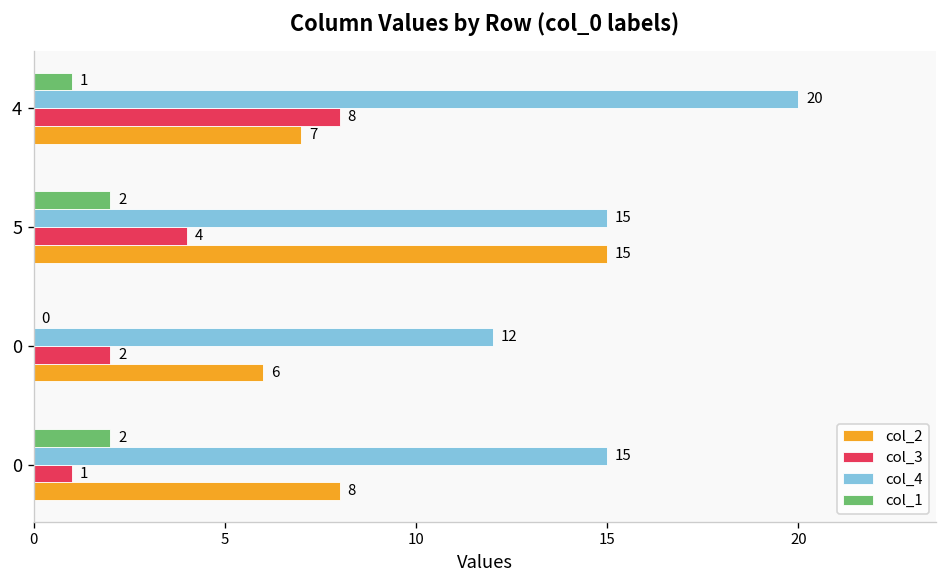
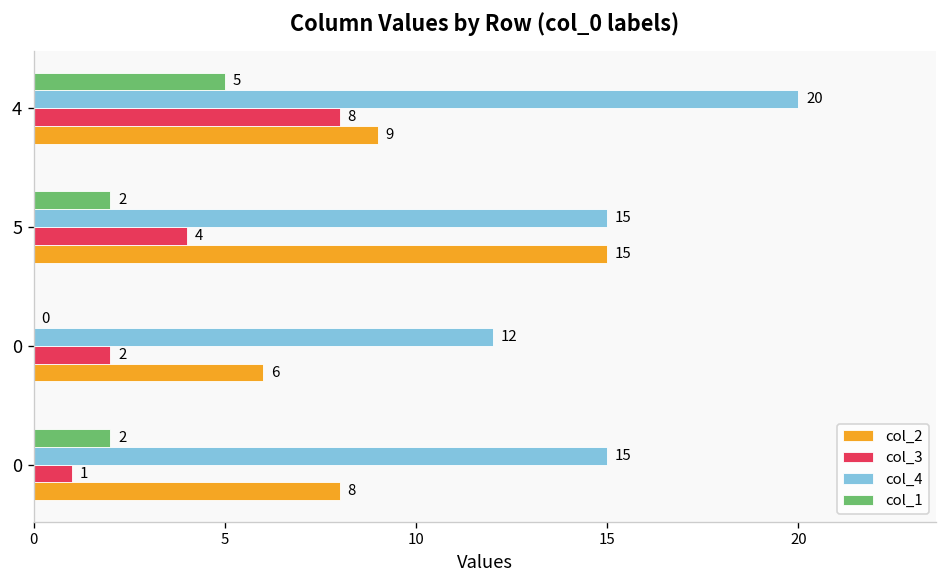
  {
    "col_2": {
-     "4": 7,
+     "4": 9,
      "5": 15
    },
    "col_3": {
      "4": 8,
      "5": 4
    },
    "col_4": {
      "4": 20,
      "5": 15
    },
    "col_1": {
-     "4": 1,
+     "4": 5,
      "5": 2
    }
  }
